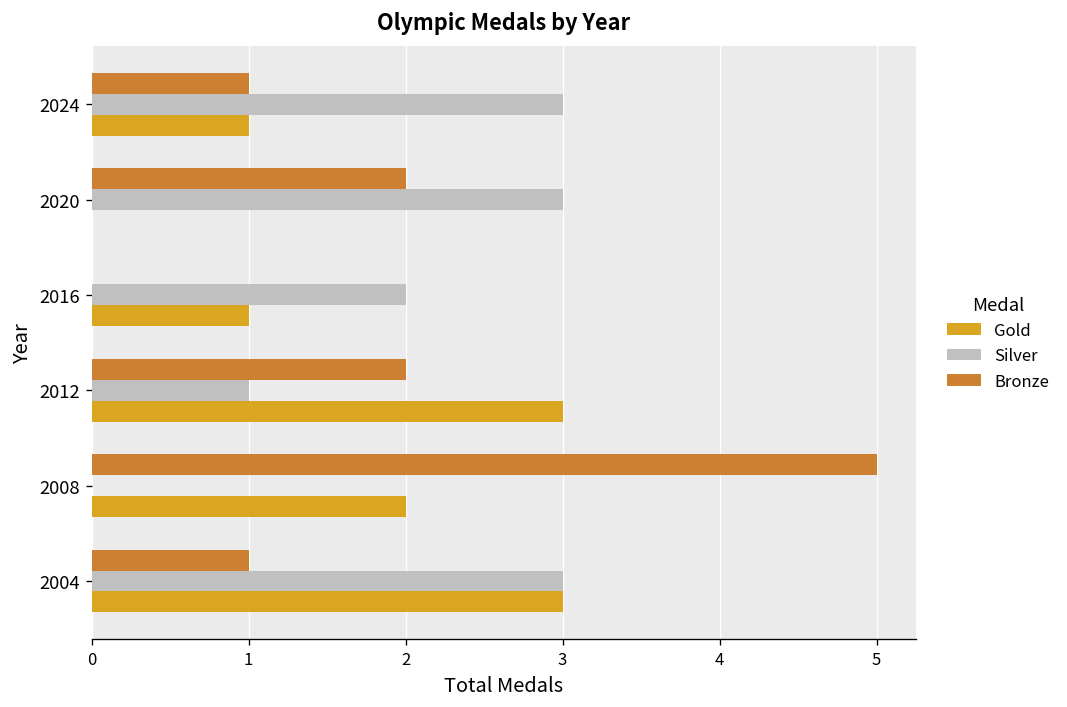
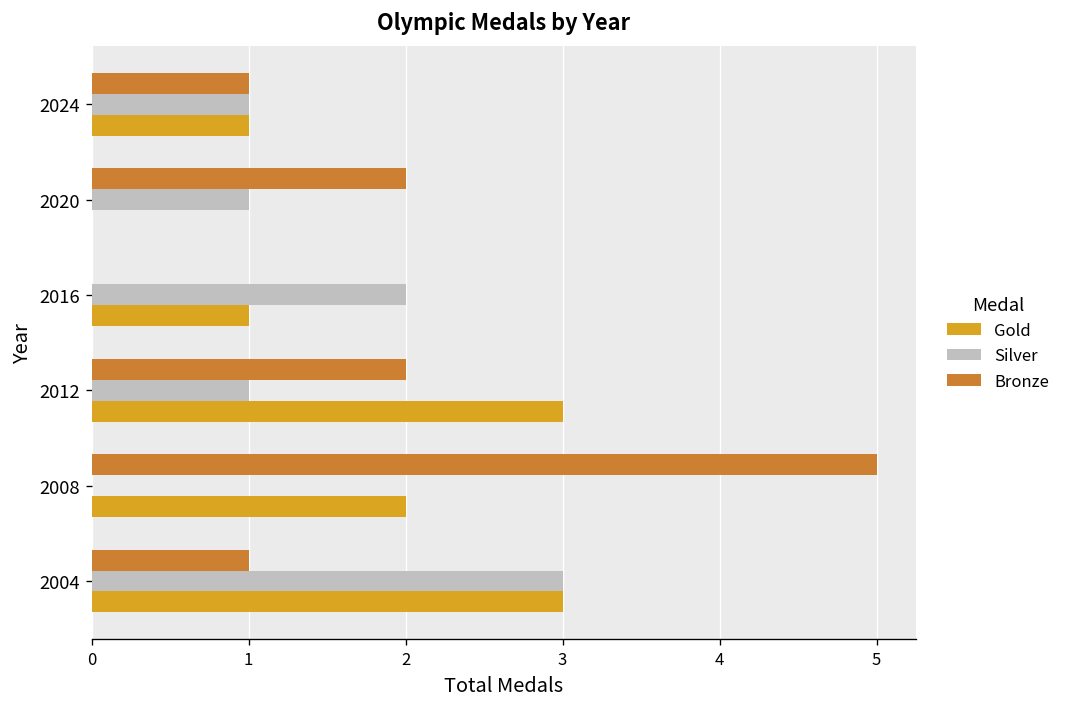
  {
    "Silver": {
-     "2024": 3,
-     "2020": 3,
+     "2024": 1,
+     "2020": 1,
      "2016": 2,
      "2012": 1,
      "2008": 0,
      "2004": 3
    }
  }
